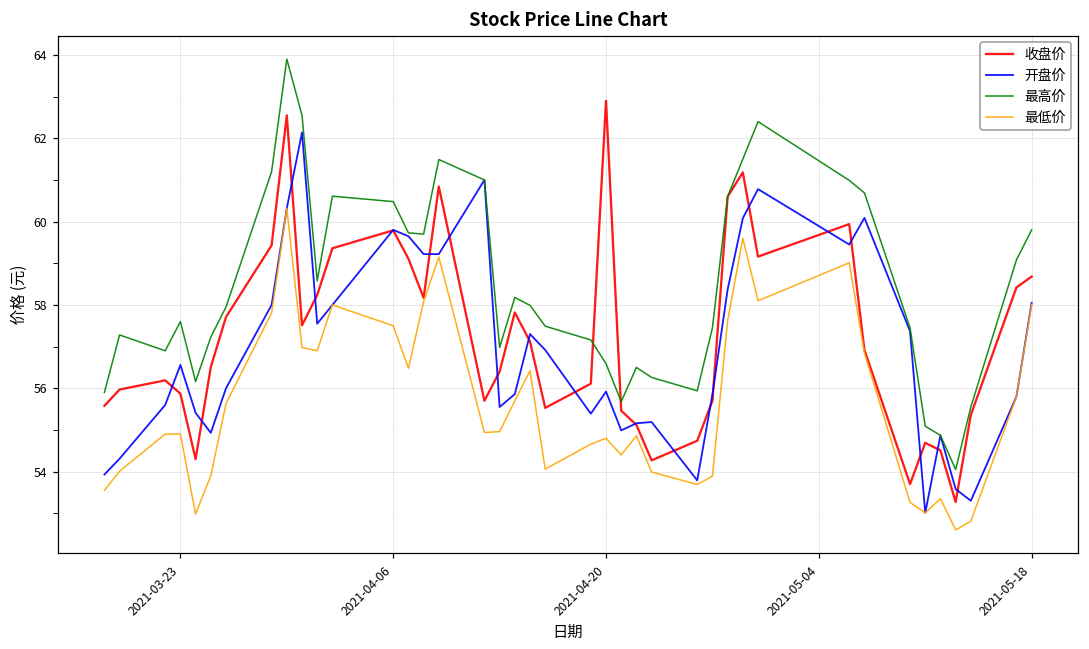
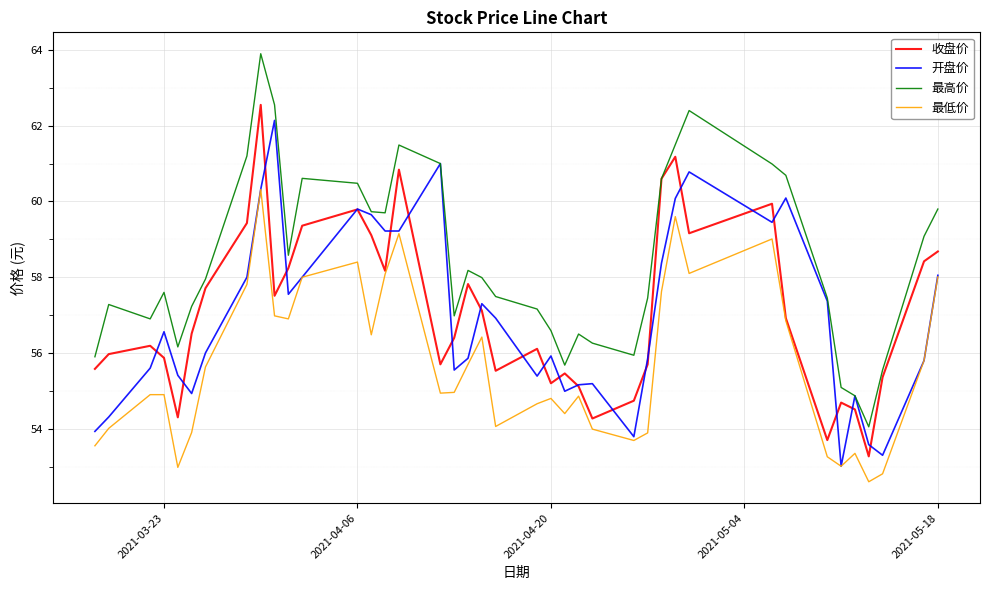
  {
    "收盘价": {
      "2021-03-23": 55.9,
-     "2021-04-20": 62.9,
+     "2021-04-20": 55.2,
      "2021-05-18": 58.7
    },
    "开盘价": {
      "2021-03-23": 56.6,
      "2021-04-20": 55.9
    },
    "最高价": {
      "2021-03-23": 57.6,
      "2021-04-06": 60.5,
      "2021-04-20": 56.6,
      "2021-05-18": 59.8
    },
    "最低价": {
      "2021-03-23": 54.9,
-     "2021-04-06": 57.5,
+     "2021-04-06": 58.4,
      "2021-04-20": 54.8
    }
  }
